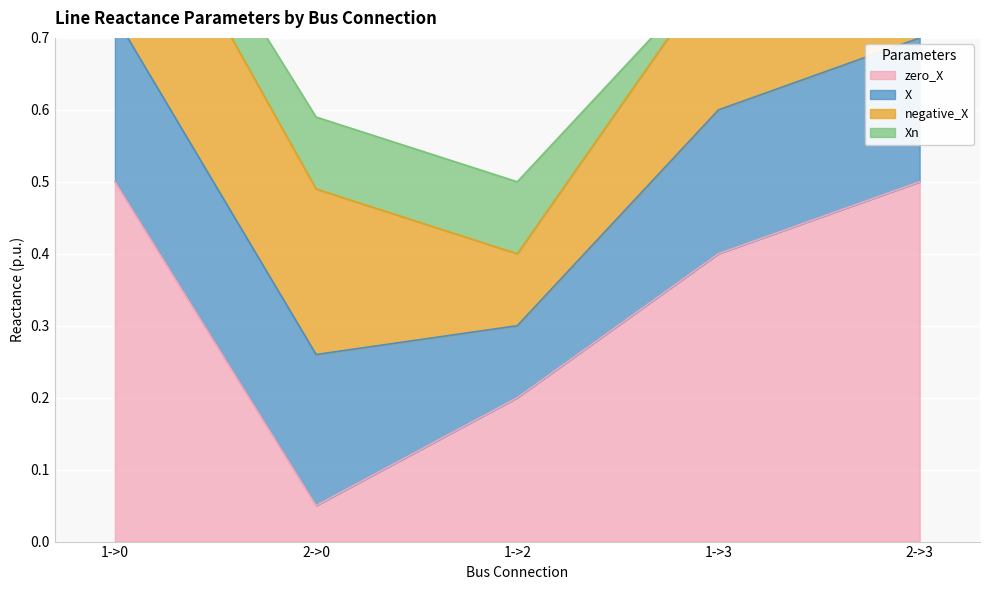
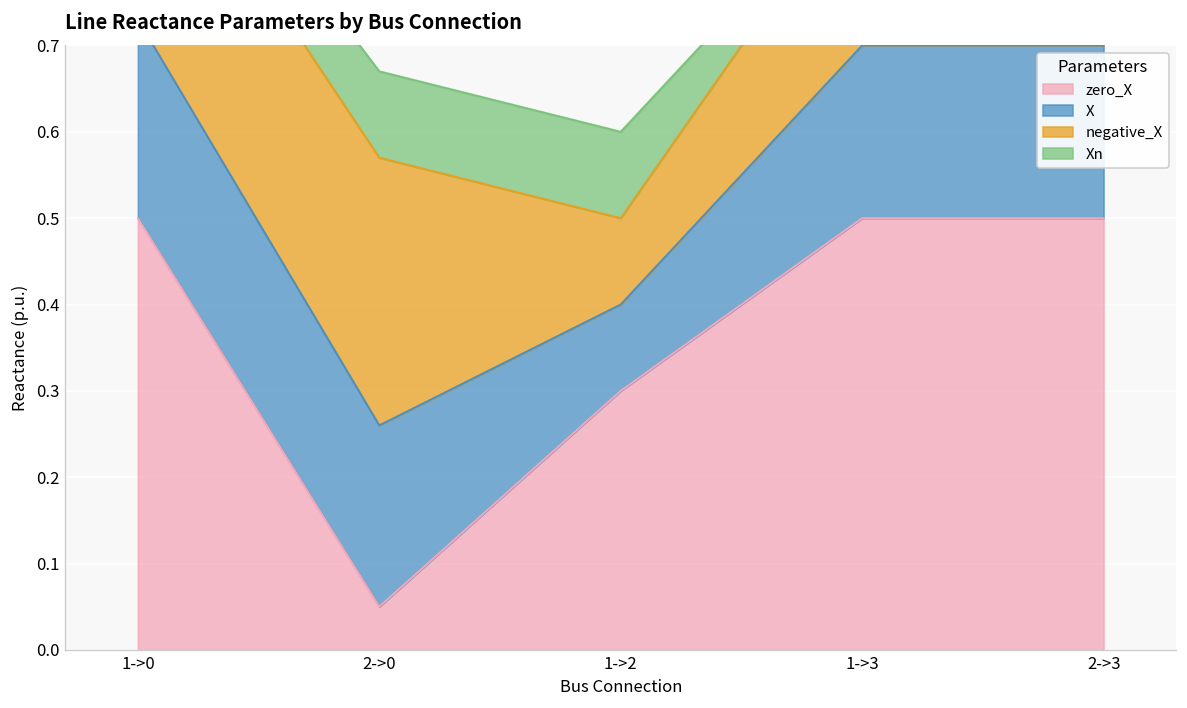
  {
    "zero_X": {
      "1->0": 0.5,
      "2->0": 0.05,
-     "1->2": 0.2,
-     "1->3": 0.4,
+     "1->2": 0.3,
+     "1->3": 0.5,
      "2->3": 0.5
    },
    "X": {
      "2->0": 0.21,
      "1->2": 0.10,
      "1->3": 0.20,
      "2->3": 0.20
    },
    "negative_X": {
-     "2->0": 0.23,
+     "2->0": 0.31,
      "1->2": 0.10
    },
    "Xn": {
      "2->0": 0.10,
      "1->2": 0.10
    }
  }
